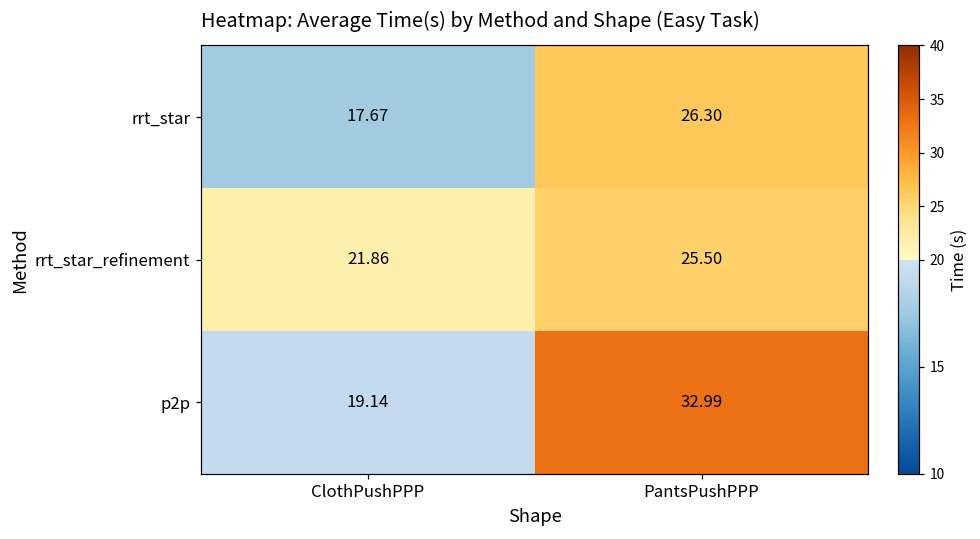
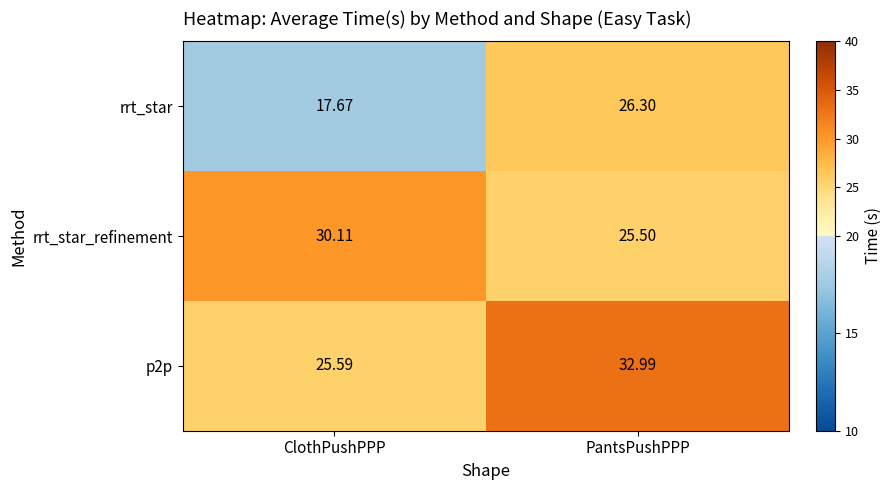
  {
    "rrt_star": {
      "ClothPushPPP": 17.67,
      "PantsPushPPP": 26.30
    },
    "rrt_star_refinement": {
-     "ClothPushPPP": 21.86,
+     "ClothPushPPP": 30.11,
      "PantsPushPPP": 25.50
    },
    "p2p": {
-     "ClothPushPPP": 19.14,
+     "ClothPushPPP": 25.59,
      "PantsPushPPP": 32.99
    }
  }
